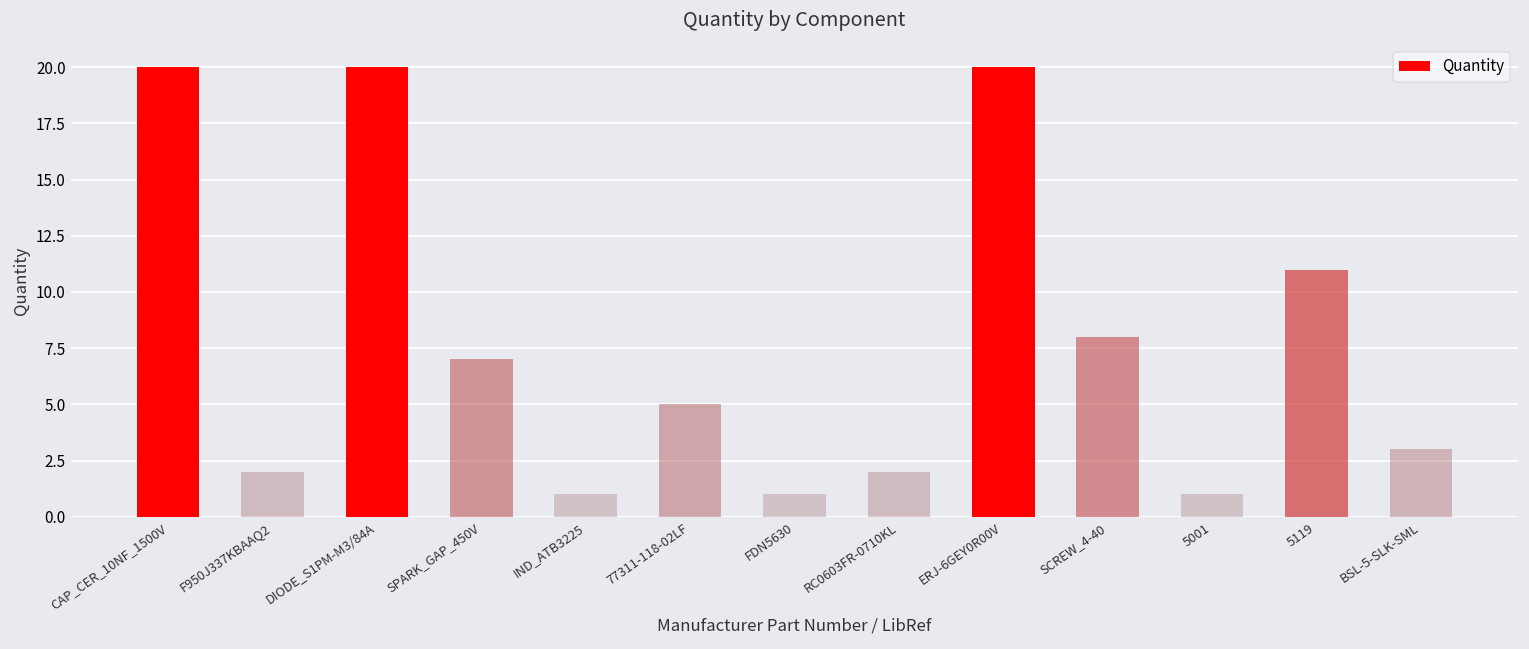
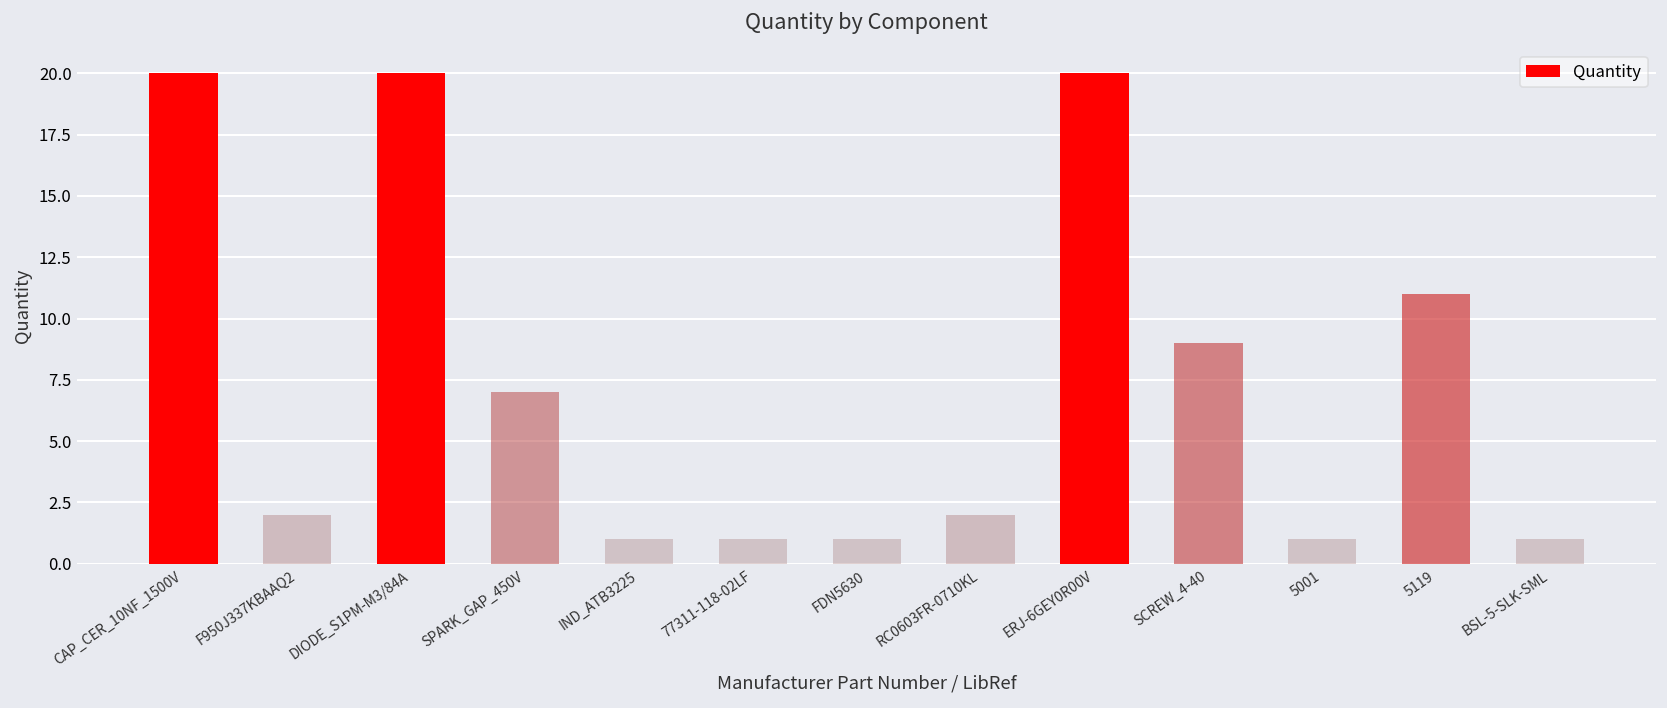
  {
    "CAP_CER_10NF_1500V": 20,
    "F950J337KBAAQ2": 2,
    "DIODE_S1PM-M3/84A": 20,
    "SPARK_GAP_450V": 7,
    "IND_ATB3225": 1,
-   "77311-118-02LF": 5,
+   "77311-118-02LF": 1,
    "FDN5630": 1,
    "RC0603FR-0710KL": 2,
    "ERJ-6GEY0R00V": 20,
-   "SCREW_4-40": 8,
+   "SCREW_4-40": 9,
    "5001": 1,
    "5119": 11,
-   "BSL-5-SLK-SML": 3
+   "BSL-5-SLK-SML": 1
  }
